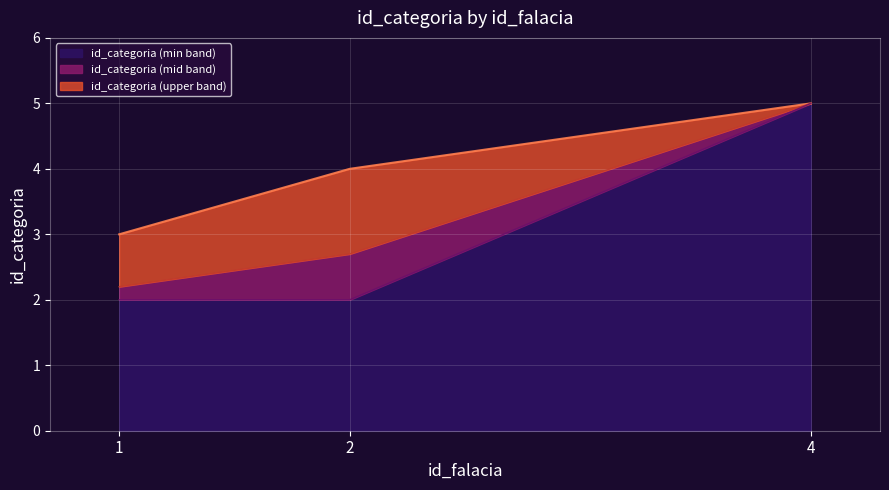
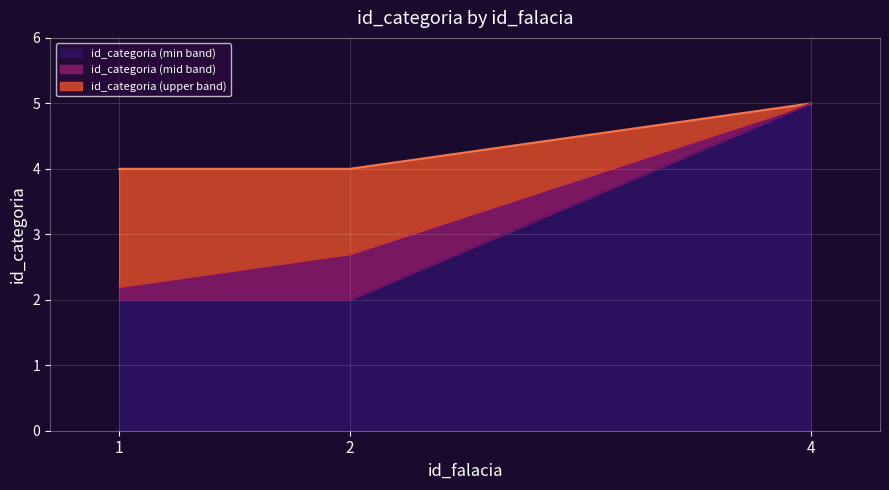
  {
    "id_categoria (upper band)": {
-     "1": 3,
+     "1": 4,
      "2": 4
    },
    "id_categoria (mid band)": {
      "1": 2.2,
      "2": 2.7
    },
    "id_categoria (min band)": {
      "1": 2,
      "2": 2
    }
  }
